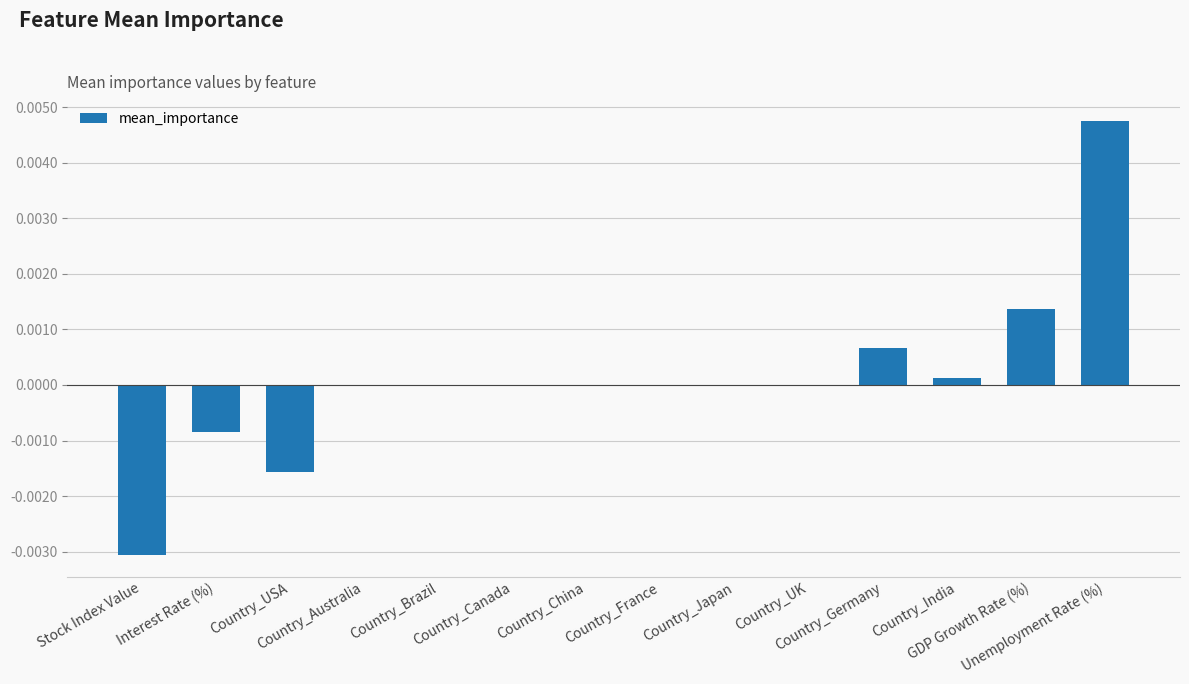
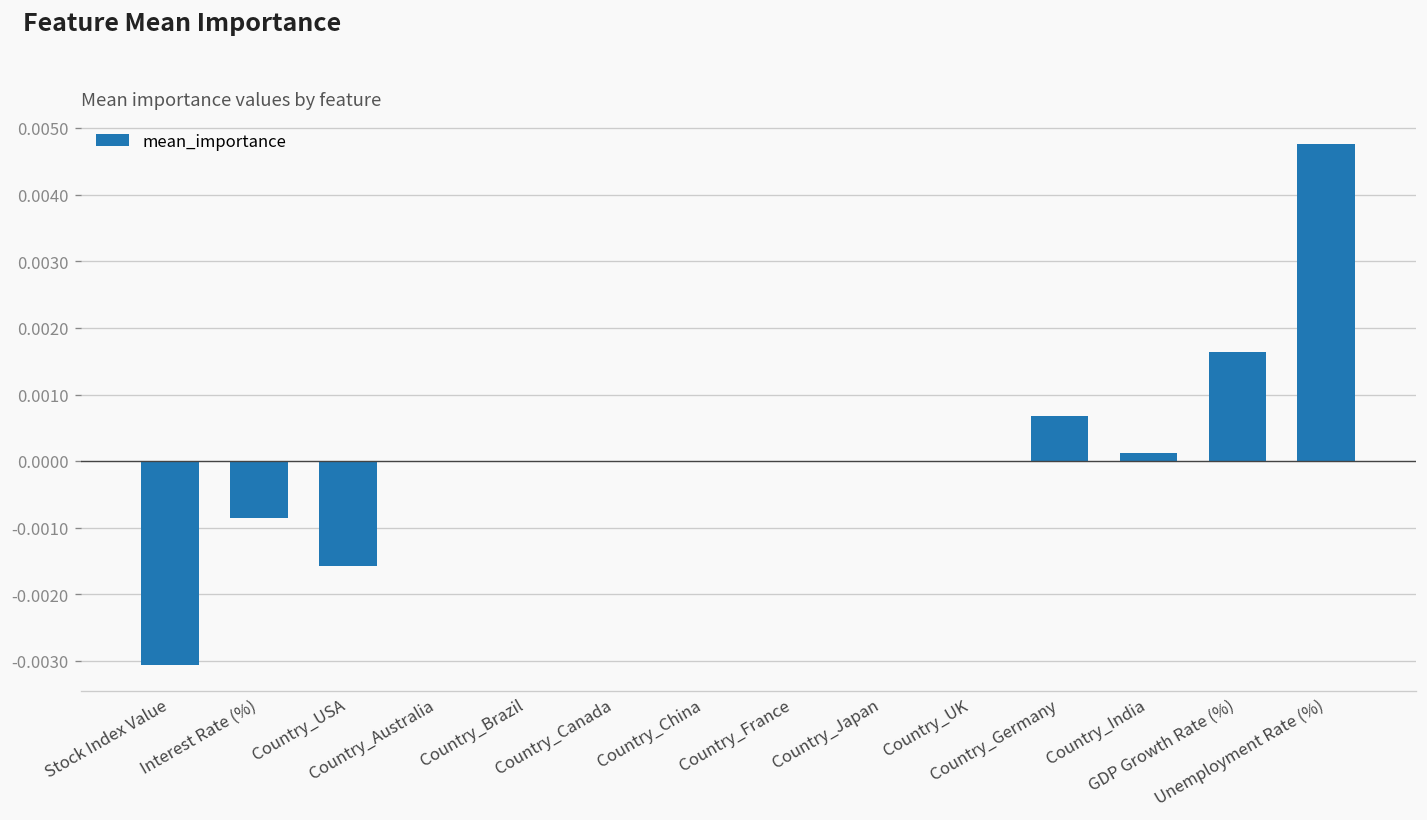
  {
    "Stock Index Value": -0.0031,
    "Interest Rate (%)": -0.0008,
    "Country_USA": -0.0016,
    "Country_Australia": 0.0000,
    "Country_Brazil": 0.0000,
    "Country_Canada": 0.0000,
    "Country_China": 0.0000,
    "Country_France": 0.0000,
    "Country_Japan": 0.0000,
    "Country_UK": 0.0000,
    "Country_Germany": 0.0007,
    "Country_India": 0.0001,
-   "GDP Growth Rate (%)": 0.0014,
+   "GDP Growth Rate (%)": 0.0016,
    "Unemployment Rate (%)": 0.0048
  }
